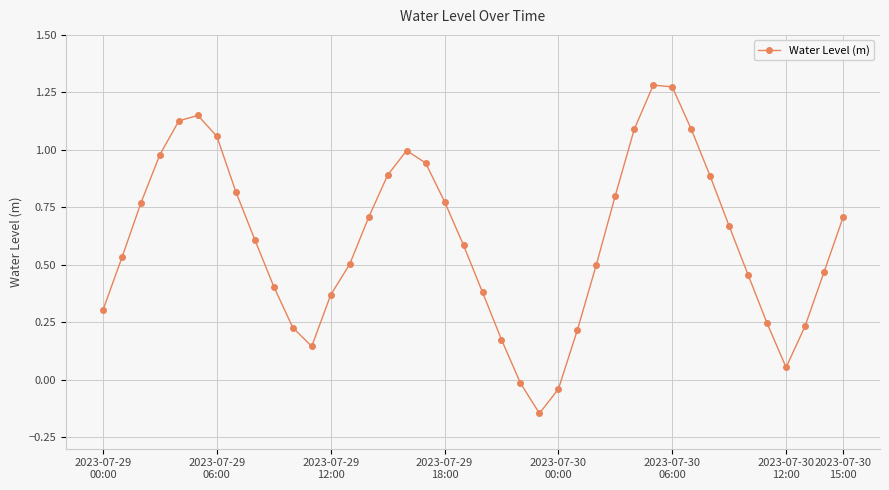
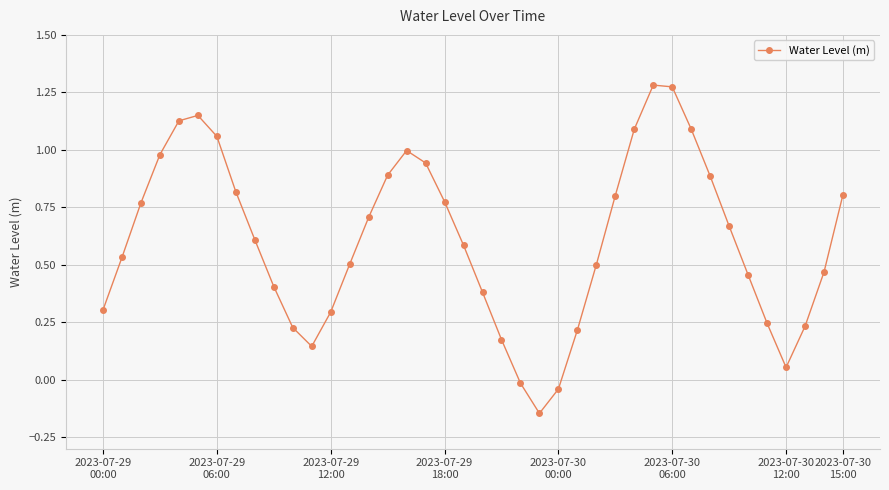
  {
    "2023-07-29 00:00": 0.30,
    "2023-07-29 06:00": 1.06,
-   "2023-07-29 12:00": 0.37,
+   "2023-07-29 12:00": 0.29,
    "2023-07-29 18:00": 0.77,
    "2023-07-30 00:00": -0.04,
    "2023-07-30 06:00": 1.27,
    "2023-07-30 12:00": 0.05,
-   "2023-07-30 15:00": 0.71
+   "2023-07-30 15:00": 0.81
  }
